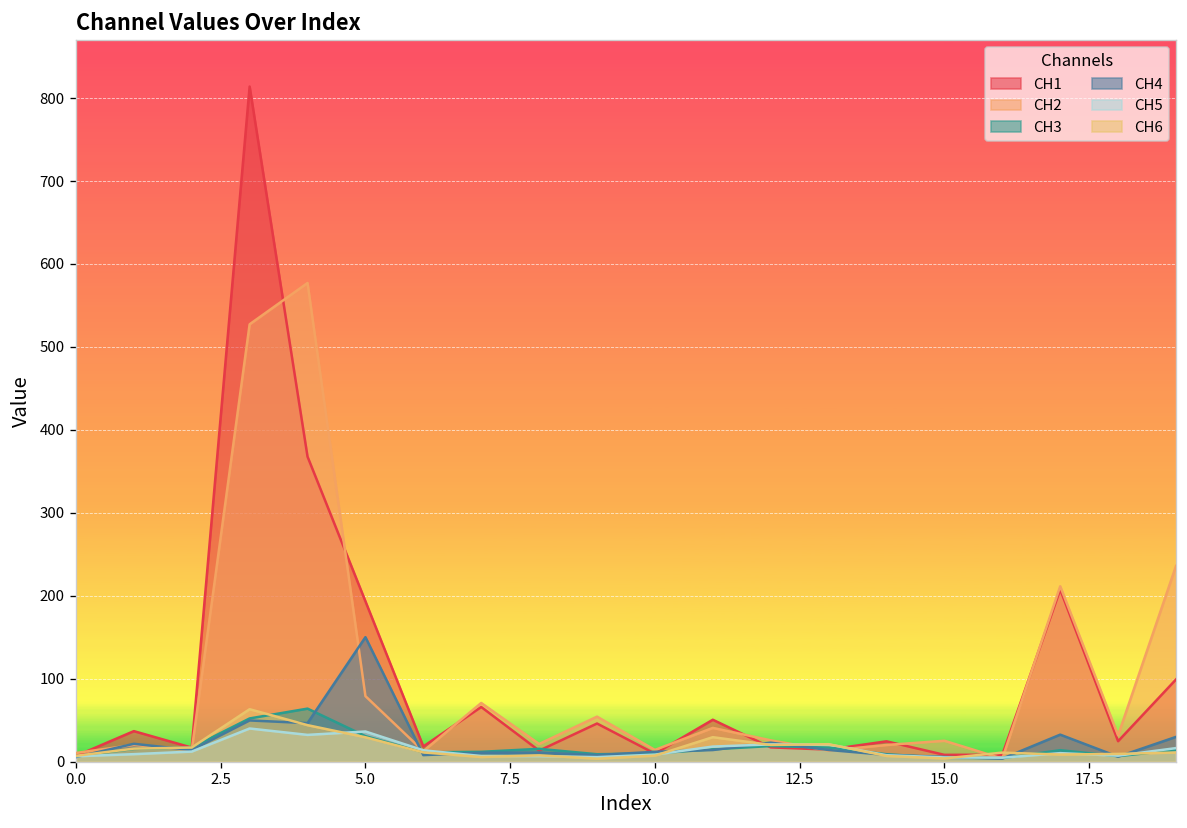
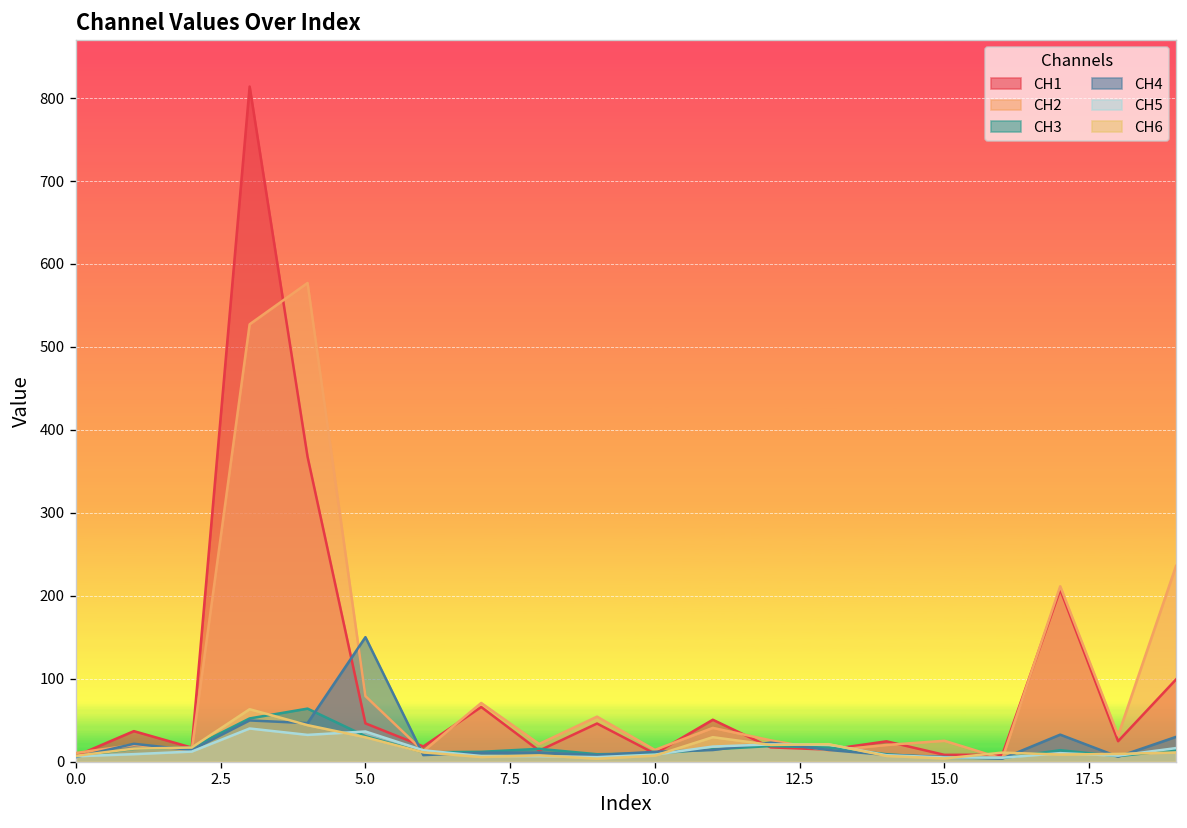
  {
    "CH1": {
-     "5.0": 190
+     "5.0": 50
    },
    "CH5": {
      "5.0": 40
    }
  }
